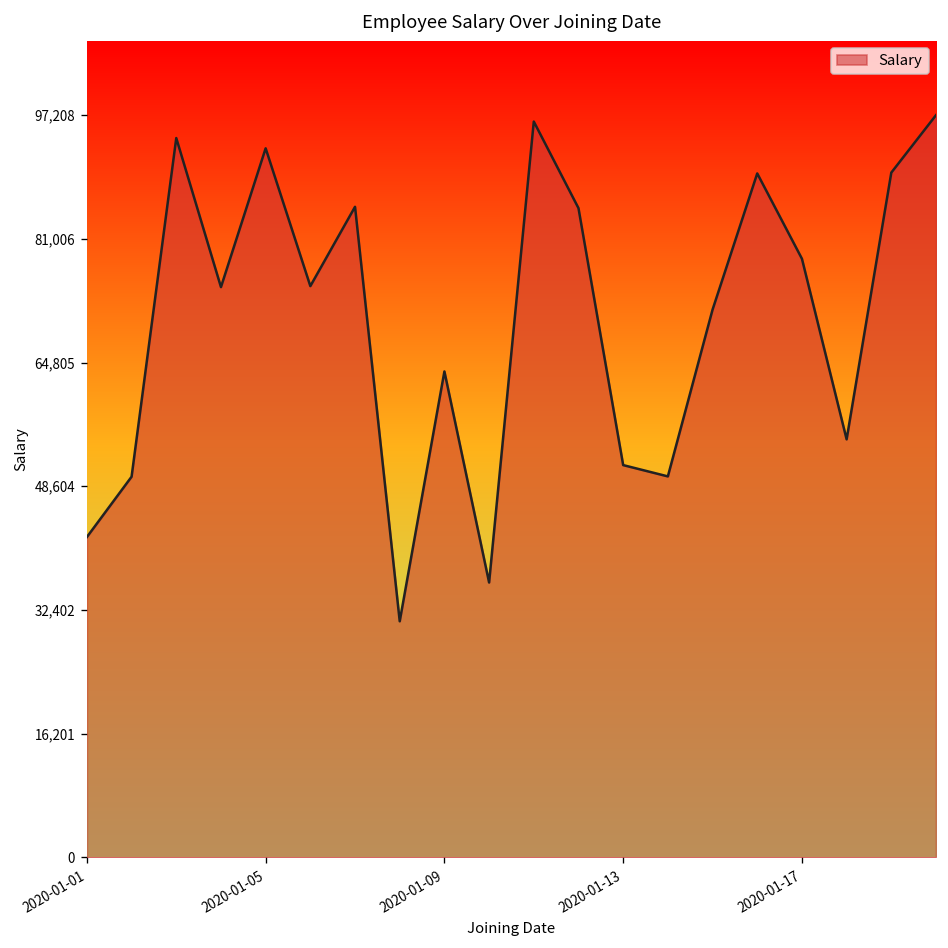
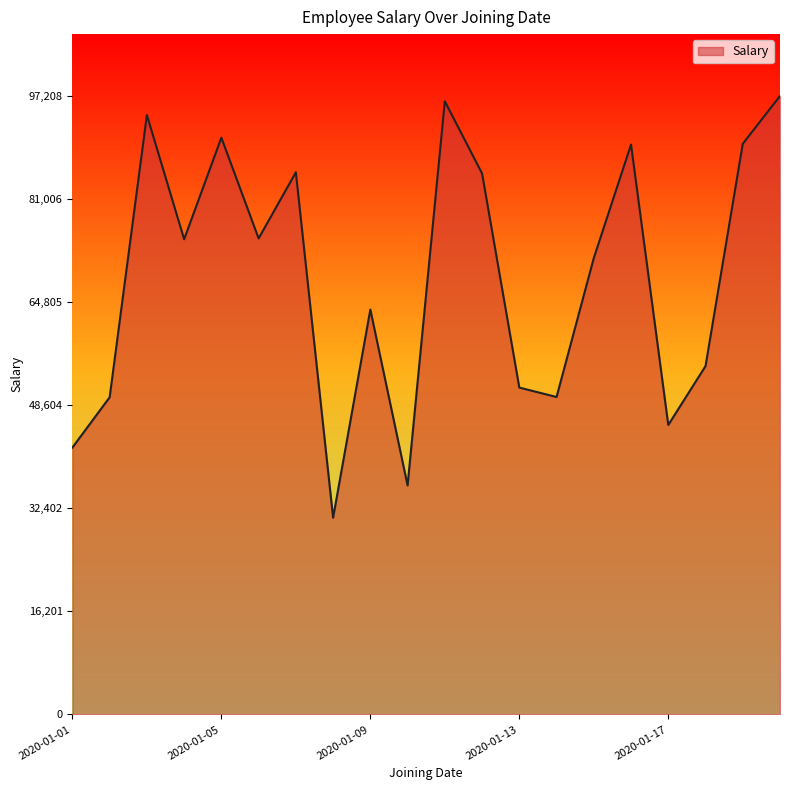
  {
    "2020-01-01": "42,000",
-   "2020-01-05": "93,000",
+   "2020-01-05": "91,000",
    "2020-01-09": "64,000",
    "2020-01-13": "51,000",
-   "2020-01-17": "78,000"
+   "2020-01-17": "46,000"
  }
